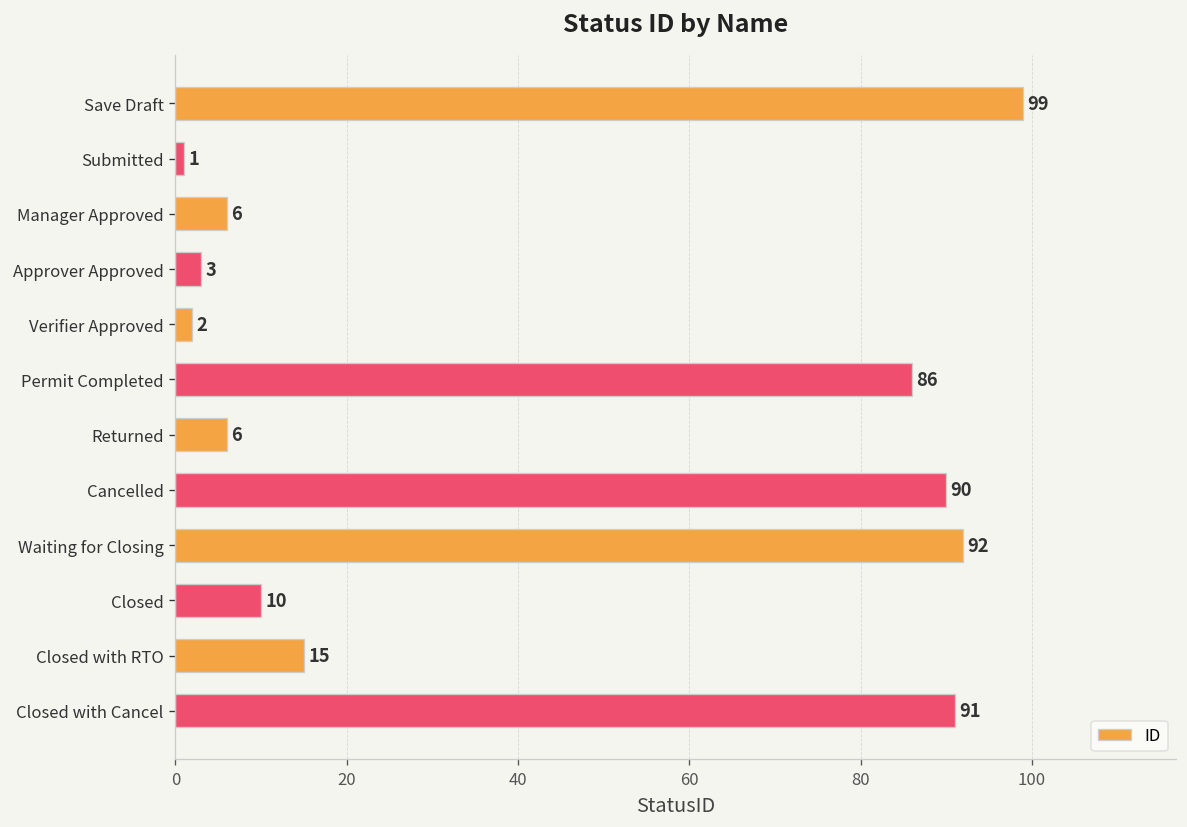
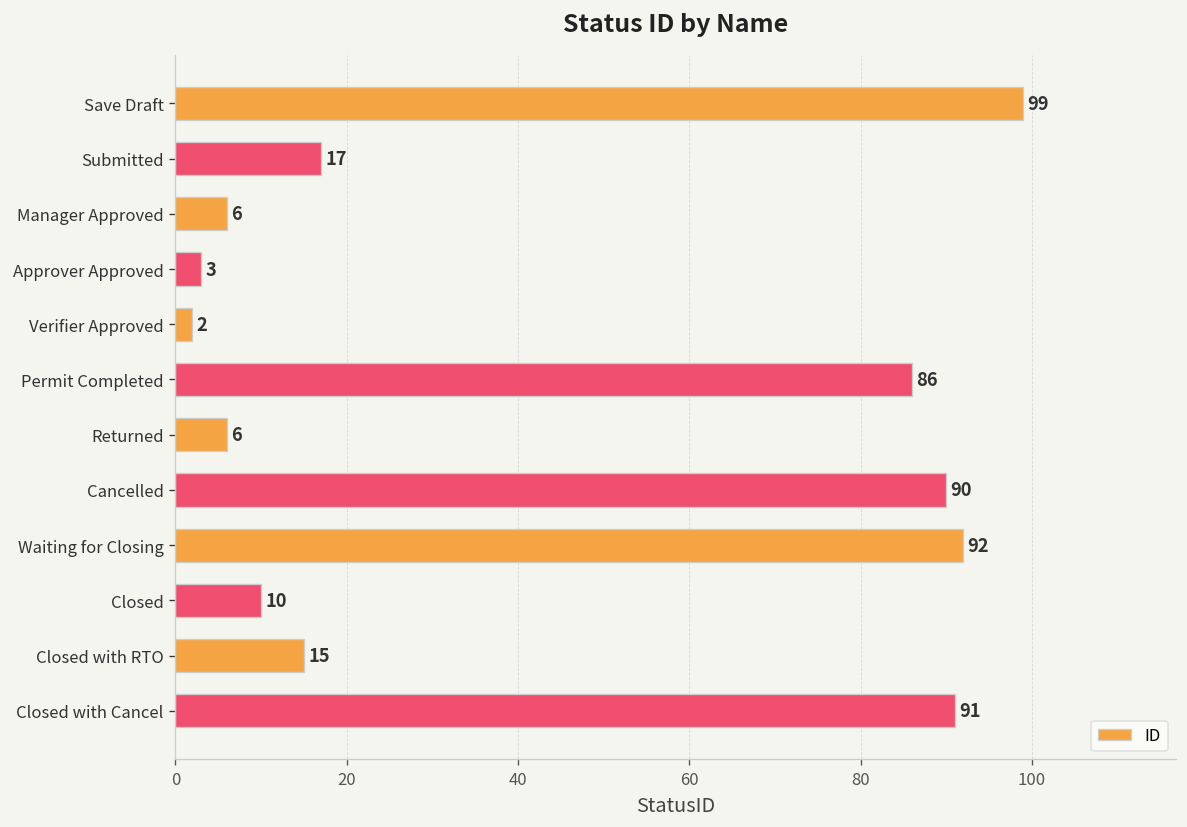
  {
    "Save Draft": 99,
-   "Submitted": 1,
+   "Submitted": 17,
    "Manager Approved": 6,
    "Approver Approved": 3,
    "Verifier Approved": 2,
    "Permit Completed": 86,
    "Returned": 6,
    "Cancelled": 90,
    "Waiting for Closing": 92,
    "Closed": 10,
    "Closed with RTO": 15,
    "Closed with Cancel": 91
  }
